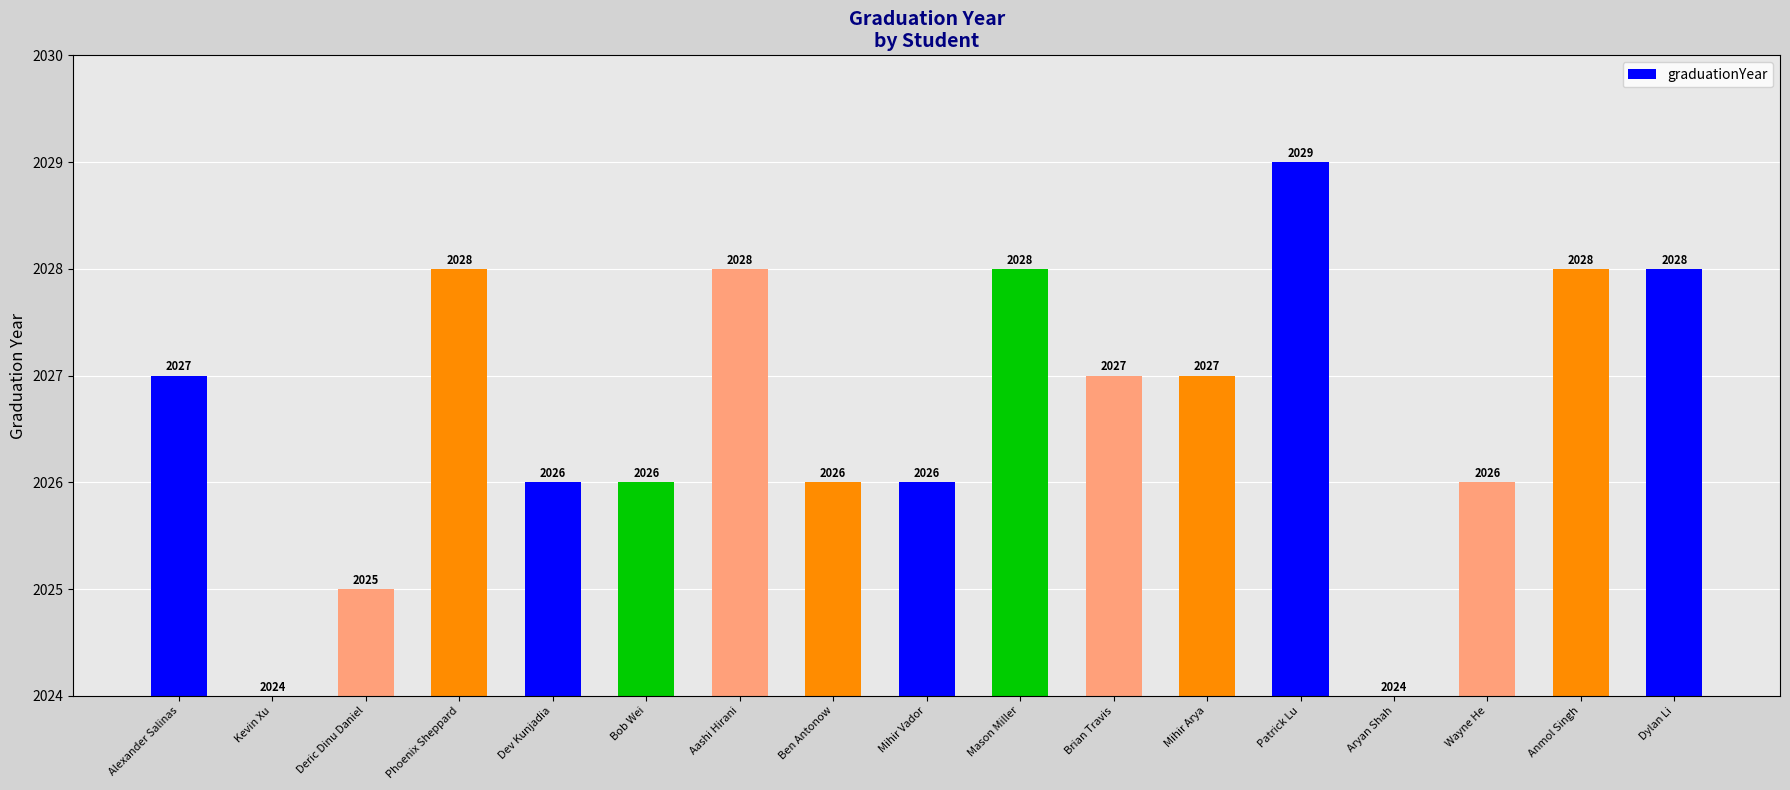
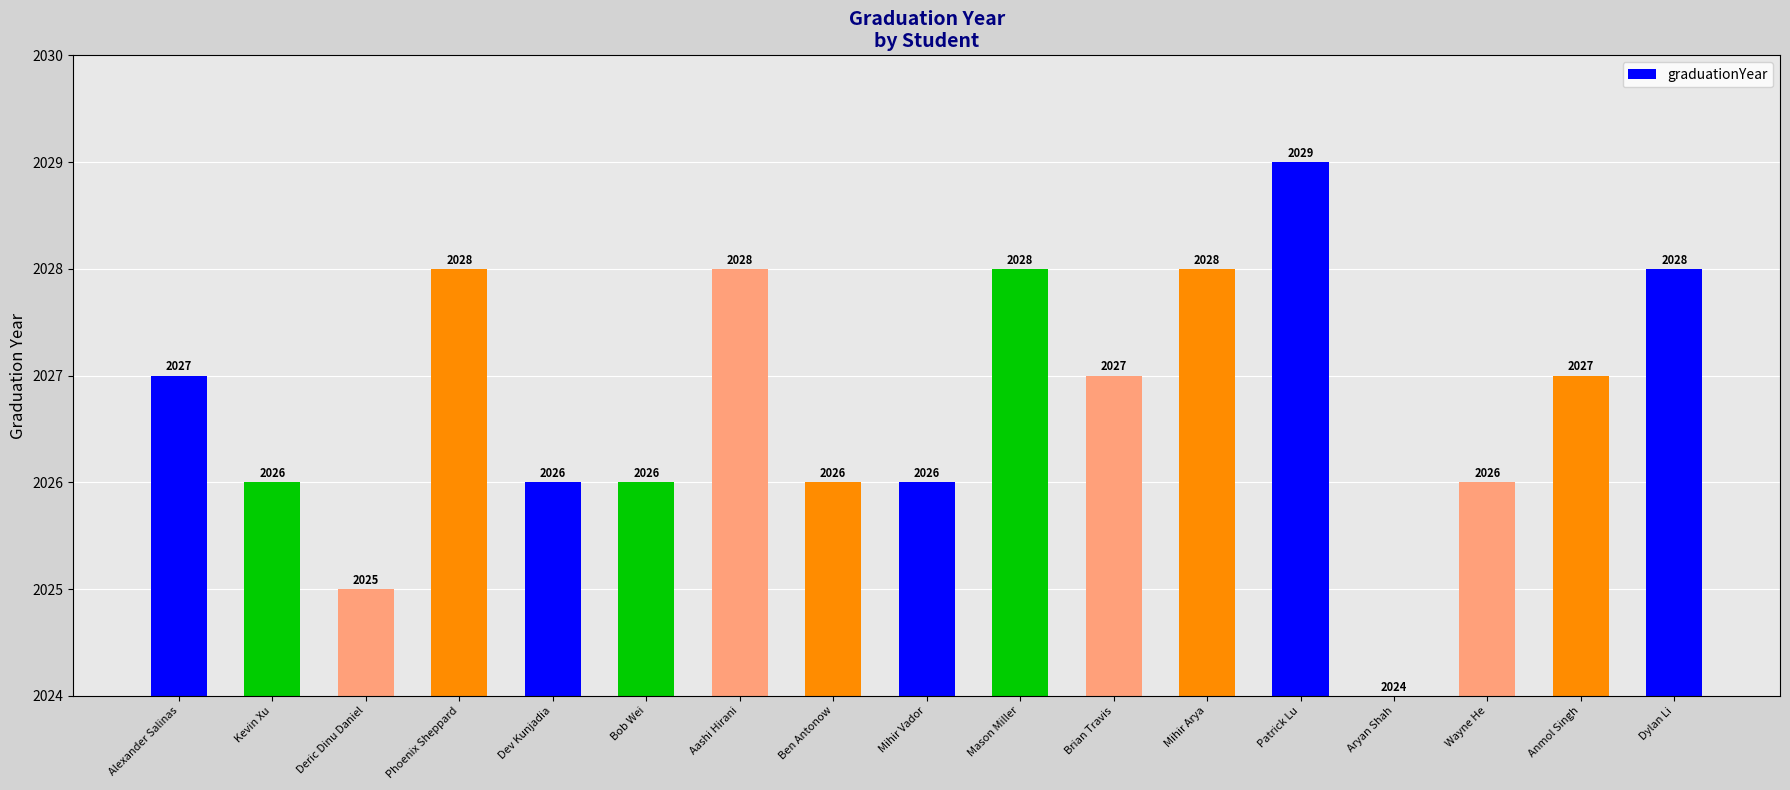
  {
    "Alexander Salinas": 2027,
-   "Kevin Xu": 2024,
+   "Kevin Xu": 2026,
    "Deric Dinu Daniel": 2025,
    "Phoenix Sheppard": 2028,
    "Dev Kunjadia": 2026,
    "Bob Wei": 2026,
    "Aashi Hirani": 2028,
    "Ben Antonow": 2026,
    "Mihir Vador": 2026,
    "Mason Miller": 2028,
    "Brian Travis": 2027,
-   "Mihir Arya": 2027,
+   "Mihir Arya": 2028,
    "Patrick Lu": 2029,
    "Aryan Shah": 2024,
    "Wayne He": 2026,
-   "Anmol Singh": 2028,
+   "Anmol Singh": 2027,
    "Dylan Li": 2028
  }
